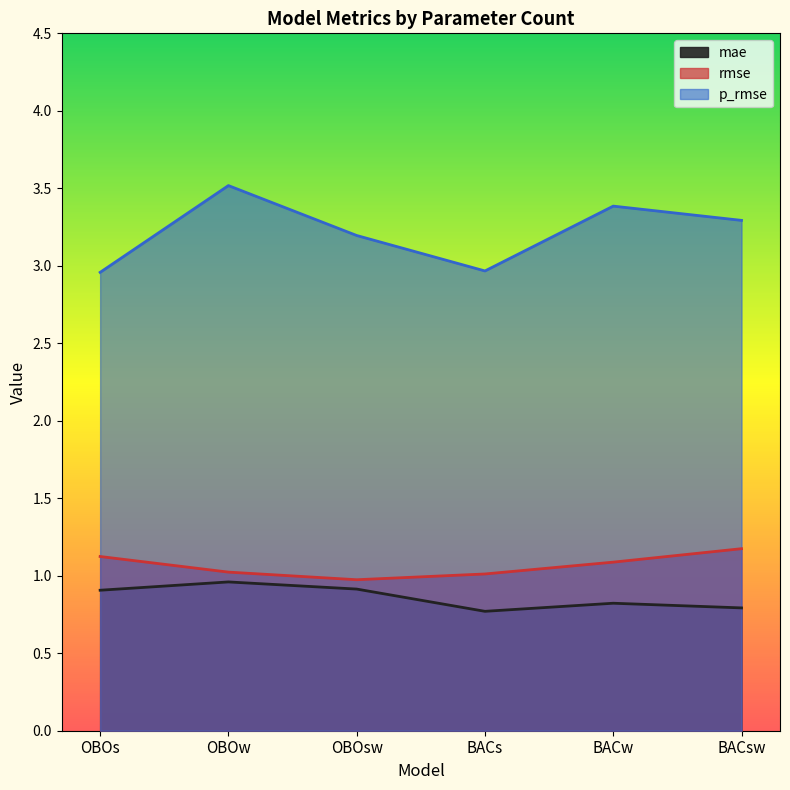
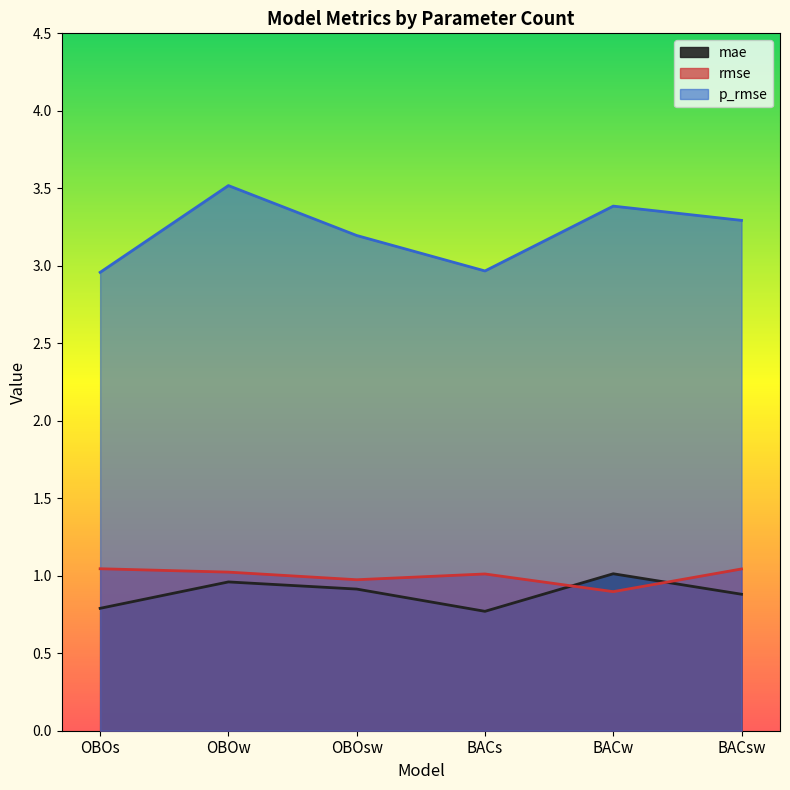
  {
    "mae": {
-     "OBOs": 0.91,
+     "OBOs": 0.79,
      "OBOw": 0.96,
      "OBOsw": 0.91,
      "BACs": 0.77,
-     "BACw": 0.82,
-     "BACsw": 0.79
+     "BACw": 1.01,
+     "BACsw": 0.88
    },
    "rmse": {
-     "OBOs": 1.12,
+     "OBOs": 1.05,
      "OBOw": 1.02,
      "OBOsw": 0.97,
      "BACs": 1.01,
-     "BACw": 1.09,
-     "BACsw": 1.17
+     "BACw": 0.90,
+     "BACsw": 1.04
    },
    "p_rmse": {
      "OBOs": 2.96,
      "OBOw": 3.52,
      "OBOsw": 3.20,
      "BACs": 2.97,
      "BACw": 3.39,
      "BACsw": 3.29
    }
  }
